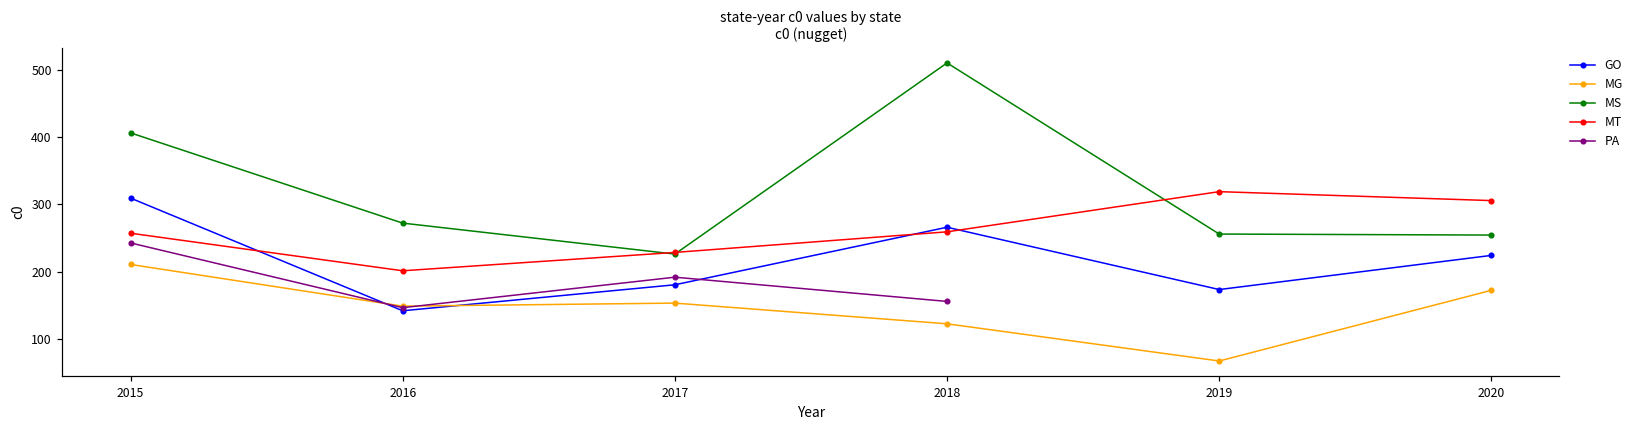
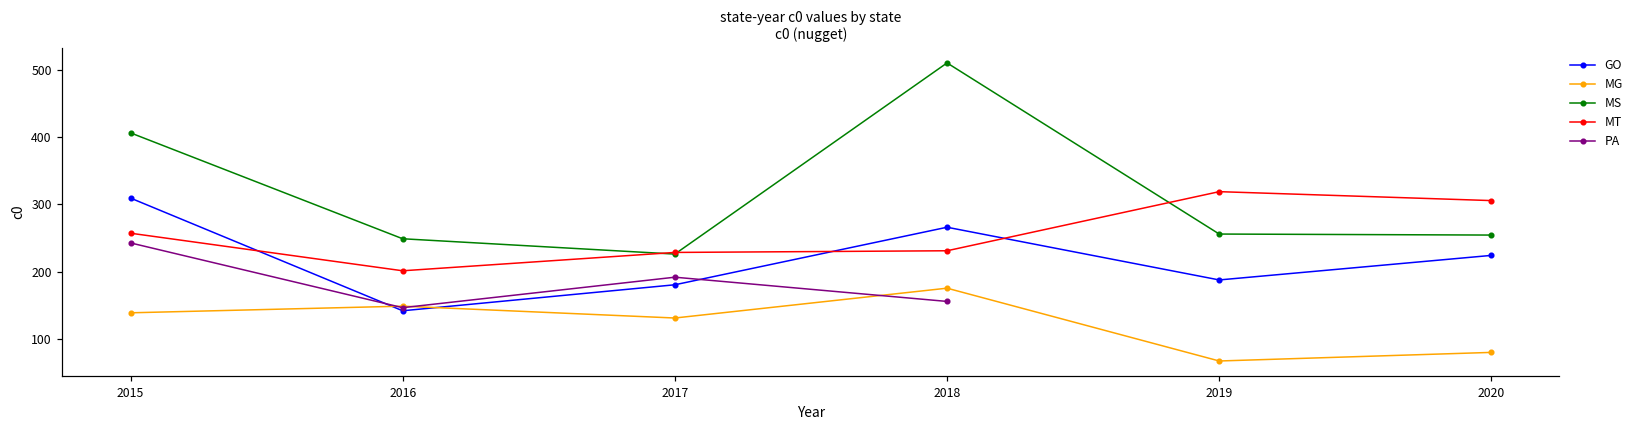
  {
    "GO": {
      "2015": 310,
      "2016": 140,
      "2017": 180,
      "2018": 270,
-     "2019": 170,
+     "2019": 190,
      "2020": 220
    },
    "MG": {
-     "2015": 210,
-     "2017": 150,
-     "2018": 120,
+     "2015": 140,
+     "2017": 130,
+     "2018": 180,
      "2019": 70,
-     "2020": 170
+     "2020": 80
    },
    "MS": {
      "2015": 410,
-     "2016": 270,
+     "2016": 250,
      "2018": 510,
      "2019": 260,
      "2020": 250
    },
    "MT": {
      "2015": 260,
      "2016": 200,
-     "2018": 260,
+     "2018": 230,
      "2019": 320,
      "2020": 310
    },
    "PA": {
      "2015": 240,
      "2017": 190,
      "2018": 160
    }
  }
